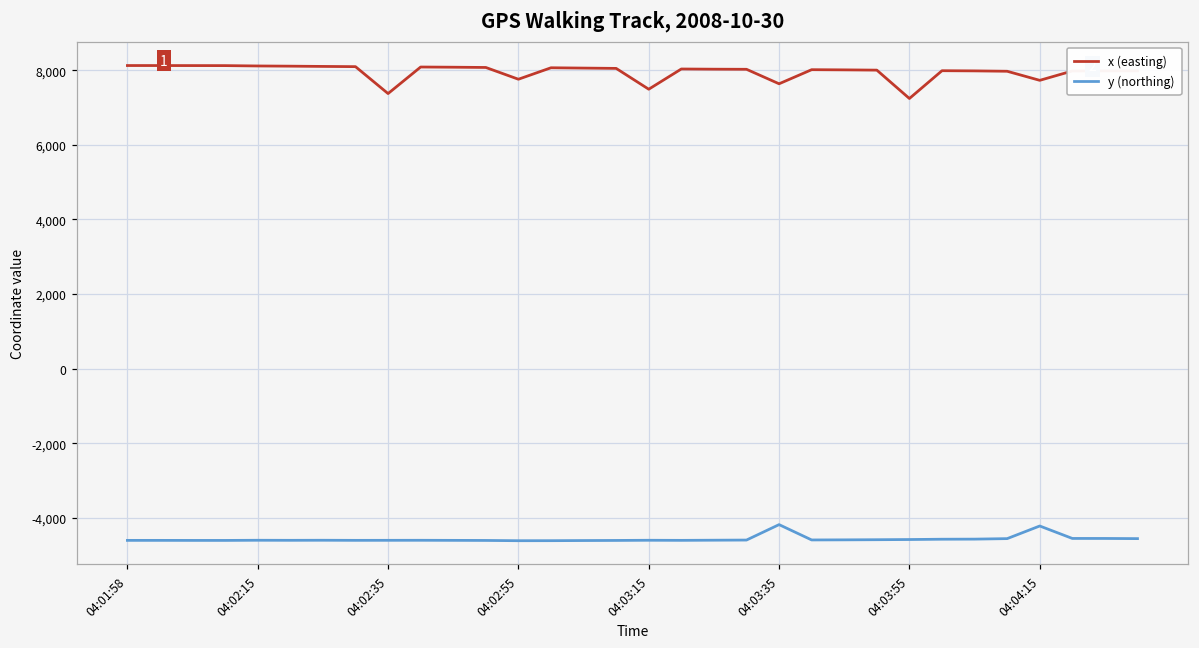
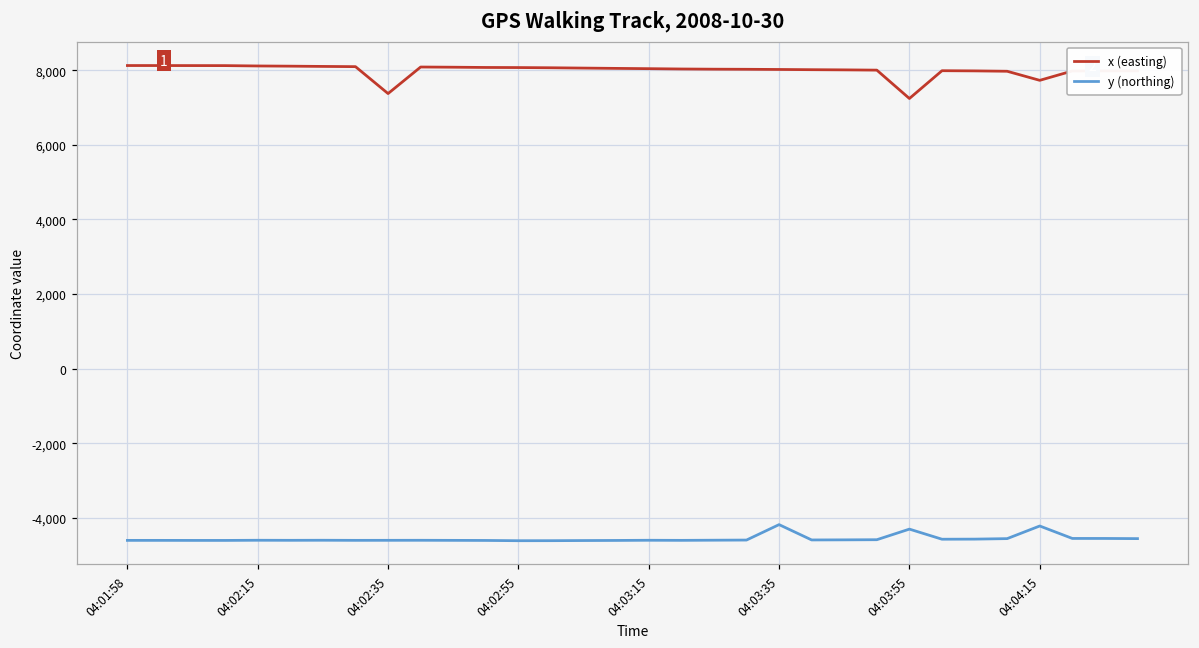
  {
    "x (easting)": {
      "04:01:58": "8,100",
      "04:02:15": "8,100",
      "04:02:35": "7,400",
-     "04:02:55": "7,800",
-     "04:03:15": "7,500",
-     "04:03:35": "7,600",
+     "04:02:55": "8,100",
+     "04:03:15": "8,000",
+     "04:03:35": "8,000",
      "04:03:55": "7,200",
      "04:04:15": "7,700"
    },
    "y (northing)": {
      "04:01:58": "-4,600",
      "04:02:15": "-4,600",
      "04:02:35": "-4,600",
      "04:02:55": "-4,600",
      "04:03:15": "-4,600",
      "04:03:35": "-4,200",
-     "04:03:55": "-4,600",
+     "04:03:55": "-4,300",
      "04:04:15": "-4,200"
    }
  }
